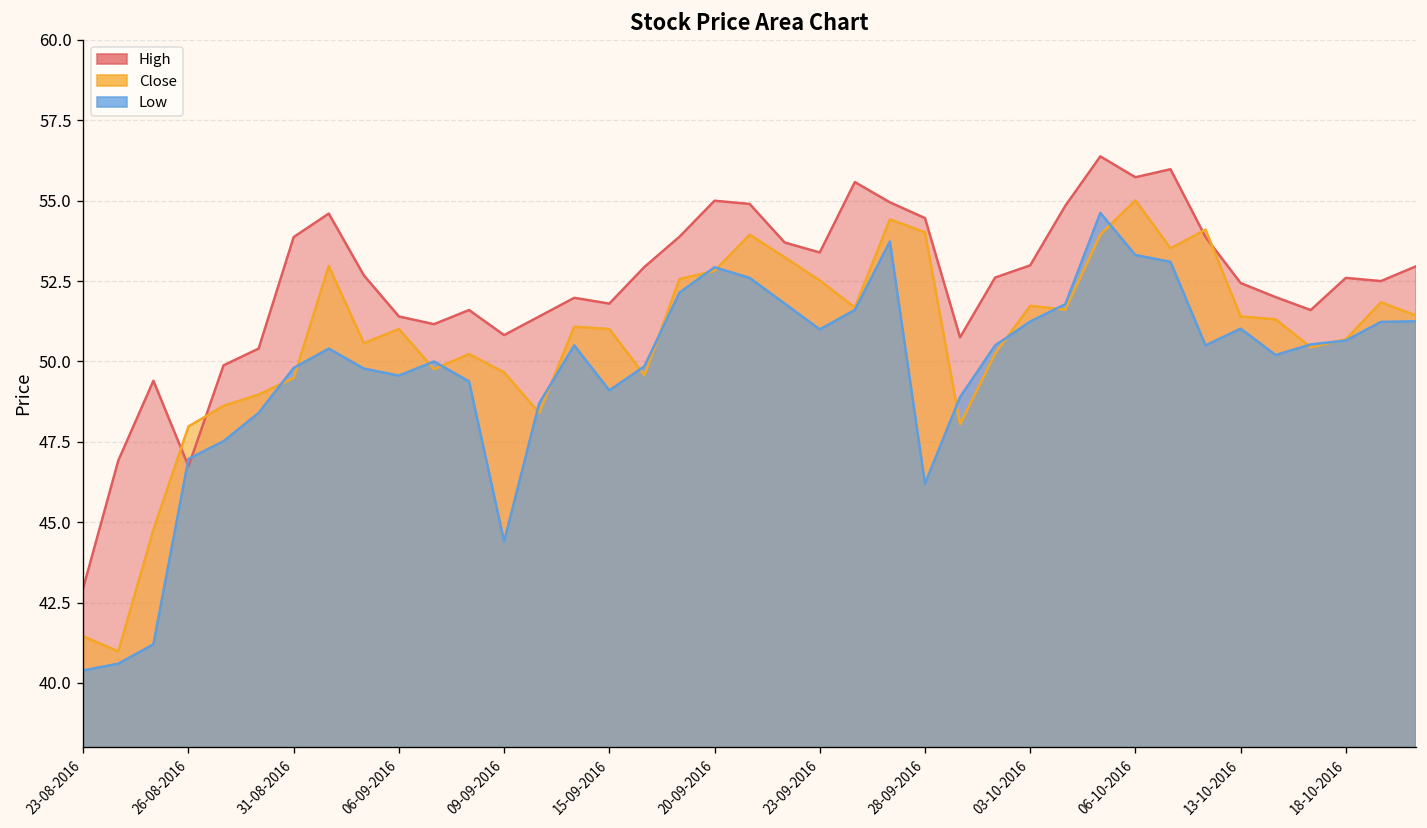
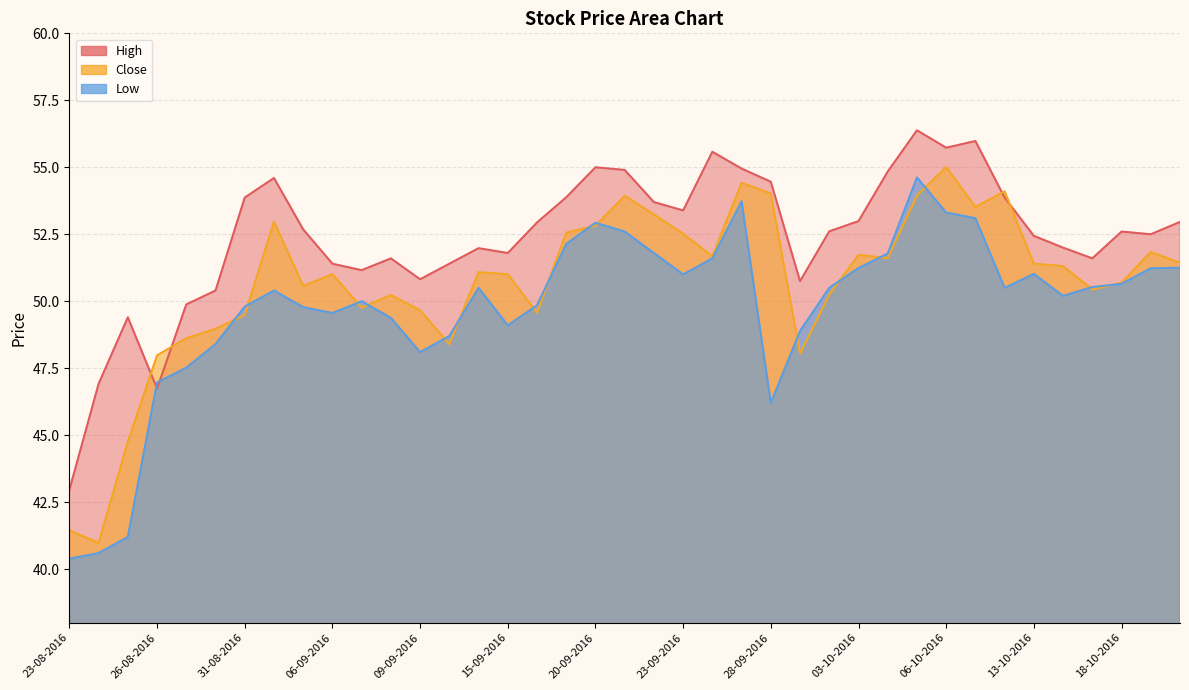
  {
    "High": {
      "23-08-2016": 43.0,
      "26-08-2016": 46.7,
      "31-08-2016": 53.9,
      "06-09-2016": 51.4,
      "09-09-2016": 50.8,
      "15-09-2016": 51.8,
      "20-09-2016": 55.0,
      "23-09-2016": 53.4,
      "28-09-2016": 54.5,
      "03-10-2016": 53.0,
      "06-10-2016": 55.7,
      "13-10-2016": 52.4,
      "18-10-2016": 52.6
    },
    "Close": {
      "23-08-2016": 41.5,
      "26-08-2016": 48.0,
      "31-08-2016": 49.5,
      "06-09-2016": 51.0,
      "09-09-2016": 49.7,
      "15-09-2016": 51.0,
      "20-09-2016": 52.8,
      "23-09-2016": 52.5,
      "28-09-2016": 54.0,
      "03-10-2016": 51.7,
      "06-10-2016": 55.0,
      "13-10-2016": 51.4
    },
    "Low": {
      "23-08-2016": 40.4,
      "26-08-2016": 47.0,
      "31-08-2016": 49.8,
      "06-09-2016": 49.6,
-     "09-09-2016": 44.4,
+     "09-09-2016": 48.1,
      "15-09-2016": 49.1,
      "20-09-2016": 52.9,
      "23-09-2016": 51.0,
      "28-09-2016": 46.2,
      "03-10-2016": 51.2,
      "06-10-2016": 53.3,
      "13-10-2016": 51.0
    }
  }
